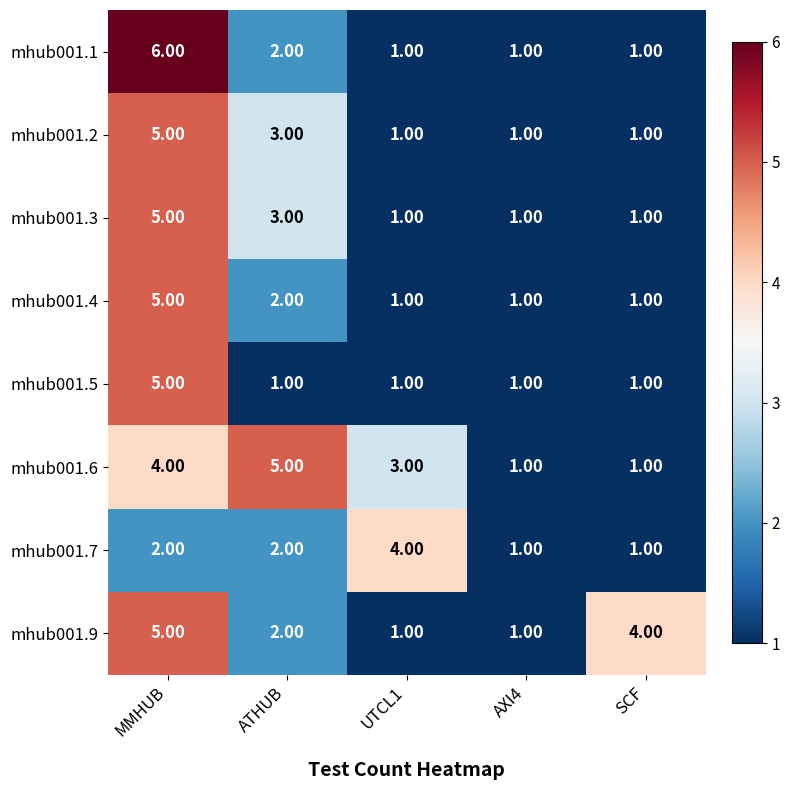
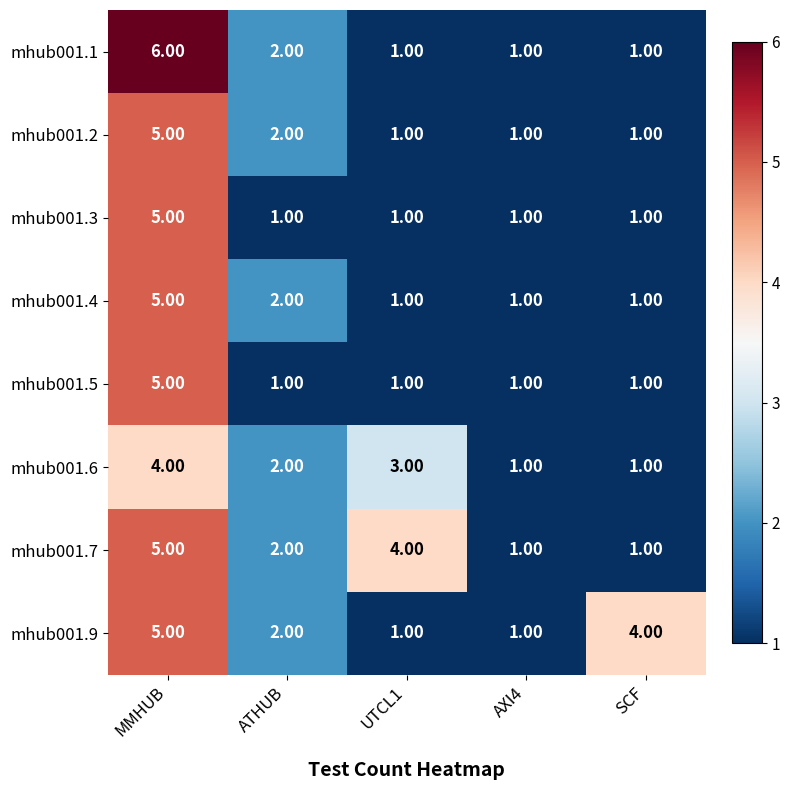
  {
    "mhub001.1": {
      "MMHUB": 6.00,
      "ATHUB": 2.00,
      "UTCL1": 1.00,
      "AXI4": 1.00,
      "SCF": 1.00
    },
    "mhub001.2": {
      "MMHUB": 5.00,
-     "ATHUB": 3.00,
+     "ATHUB": 2.00,
      "UTCL1": 1.00,
      "AXI4": 1.00,
      "SCF": 1.00
    },
    "mhub001.3": {
      "MMHUB": 5.00,
-     "ATHUB": 3.00,
+     "ATHUB": 1.00,
      "UTCL1": 1.00,
      "AXI4": 1.00,
      "SCF": 1.00
    },
    "mhub001.4": {
      "MMHUB": 5.00,
      "ATHUB": 2.00,
      "UTCL1": 1.00,
      "AXI4": 1.00,
      "SCF": 1.00
    },
    "mhub001.5": {
      "MMHUB": 5.00,
      "ATHUB": 1.00,
      "UTCL1": 1.00,
      "AXI4": 1.00,
      "SCF": 1.00
    },
    "mhub001.6": {
      "MMHUB": 4.00,
-     "ATHUB": 5.00,
+     "ATHUB": 2.00,
      "UTCL1": 3.00,
      "AXI4": 1.00,
      "SCF": 1.00
    },
    "mhub001.7": {
-     "MMHUB": 2.00,
+     "MMHUB": 5.00,
      "ATHUB": 2.00,
      "UTCL1": 4.00,
      "AXI4": 1.00,
      "SCF": 1.00
    },
    "mhub001.9": {
      "MMHUB": 5.00,
      "ATHUB": 2.00,
      "UTCL1": 1.00,
      "AXI4": 1.00,
      "SCF": 4.00
    }
  }
